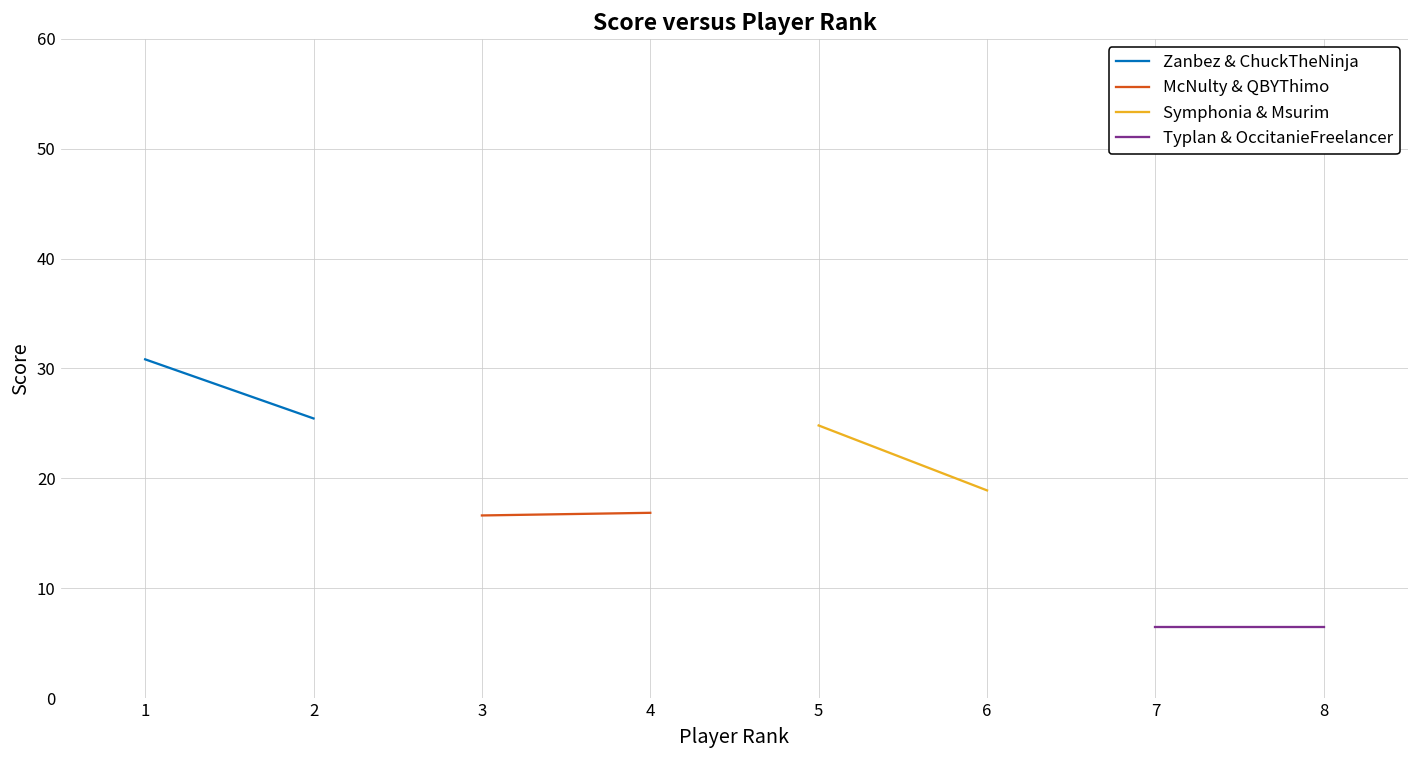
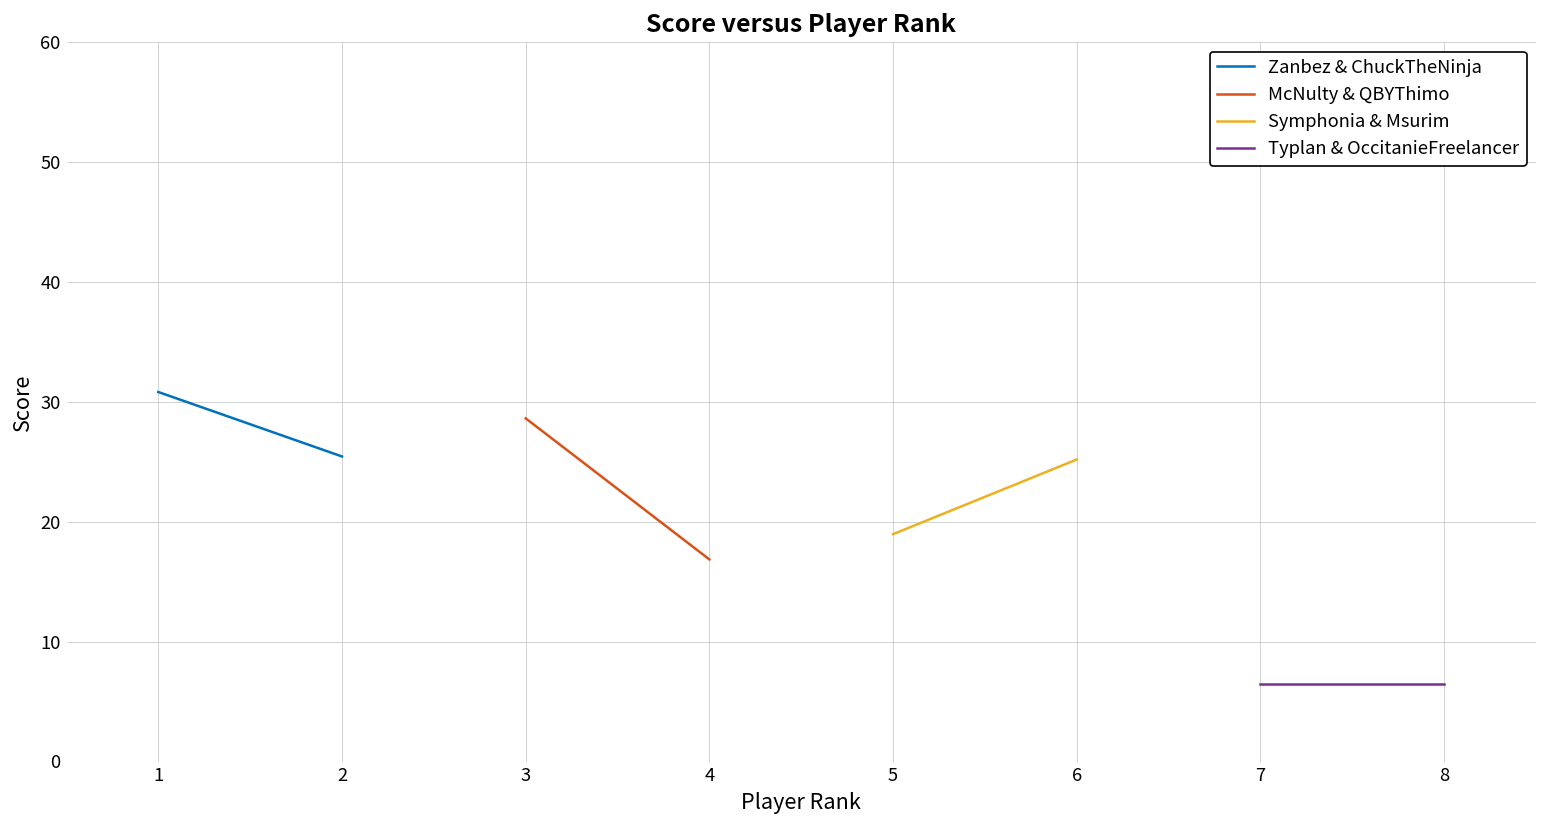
  {
    "Zanbez & ChuckTheNinja": {
      "1": 31,
      "2": 25
    },
    "McNulty & QBYThimo": {
-     "3": 17,
+     "3": 29,
      "4": 17
    },
    "Symphonia & Msurim": {
-     "5": 25,
-     "6": 19
+     "5": 19,
+     "6": 25
    },
    "Typlan & OccitanieFreelancer": {
      "7": 7,
      "8": 7
    }
  }
